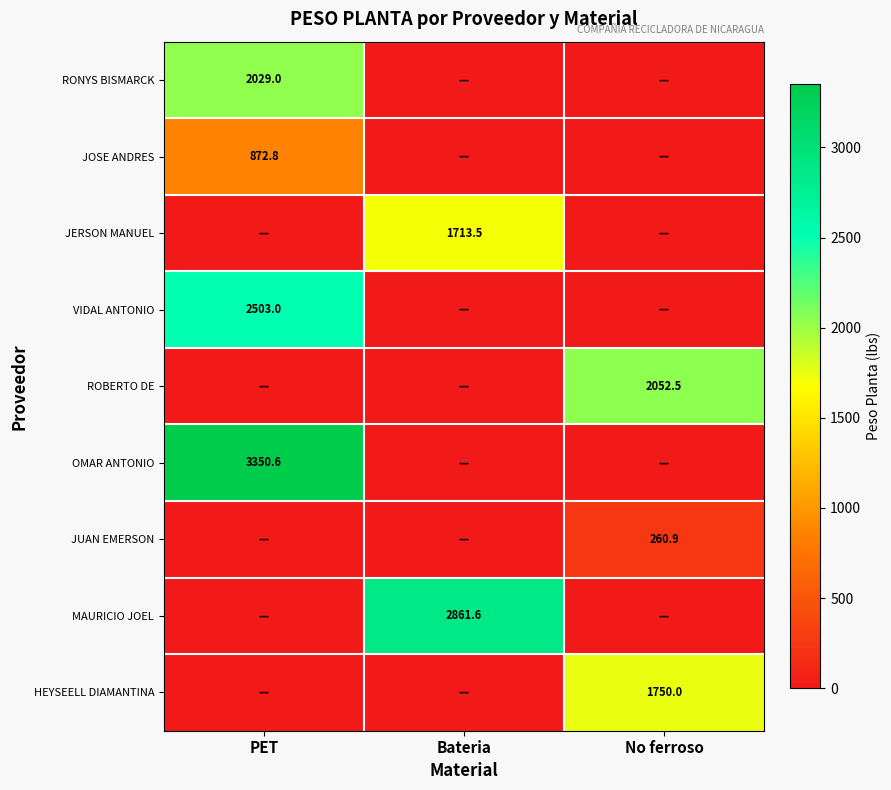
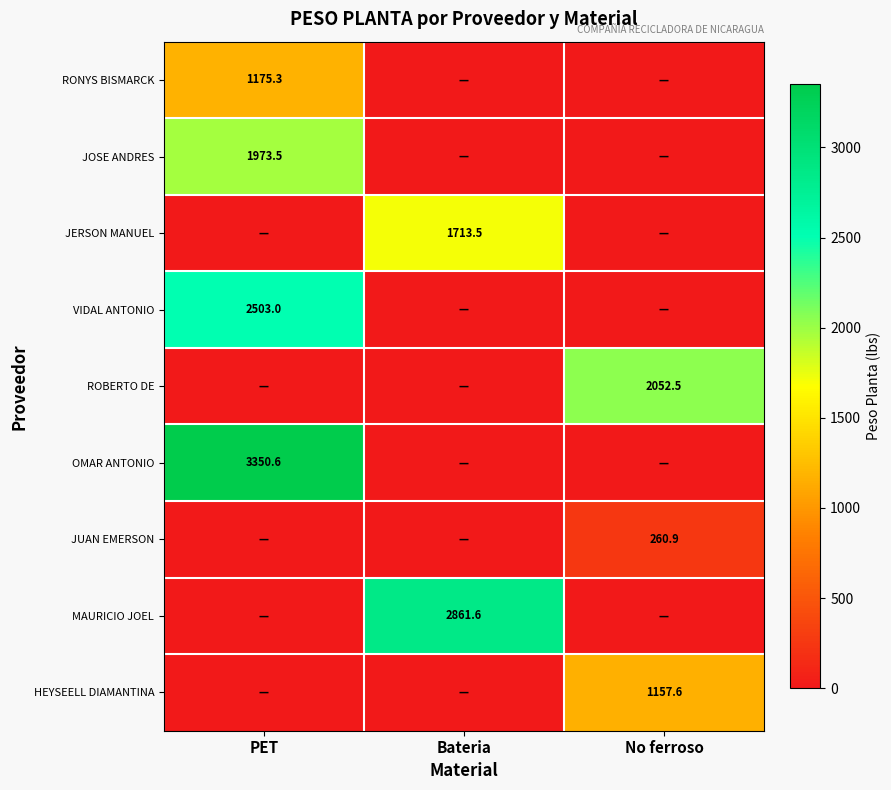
  {
    "RONYS BISMARCK": {
-     "PET": 2029.0
+     "PET": 1175.3
    },
    "JOSE ANDRES": {
-     "PET": 872.8
+     "PET": 1973.5
    },
    "JERSON MANUEL": {
      "Bateria": 1713.5
    },
    "VIDAL ANTONIO": {
      "PET": 2503.0
    },
    "ROBERTO DE": {
      "No ferroso": 2052.5
    },
    "OMAR ANTONIO": {
      "PET": 3350.6
    },
    "JUAN EMERSON": {
      "No ferroso": 260.9
    },
    "MAURICIO JOEL": {
      "Bateria": 2861.6
    },
    "HEYSEELL DIAMANTINA": {
-     "No ferroso": 1750.0
+     "No ferroso": 1157.6
    }
  }
